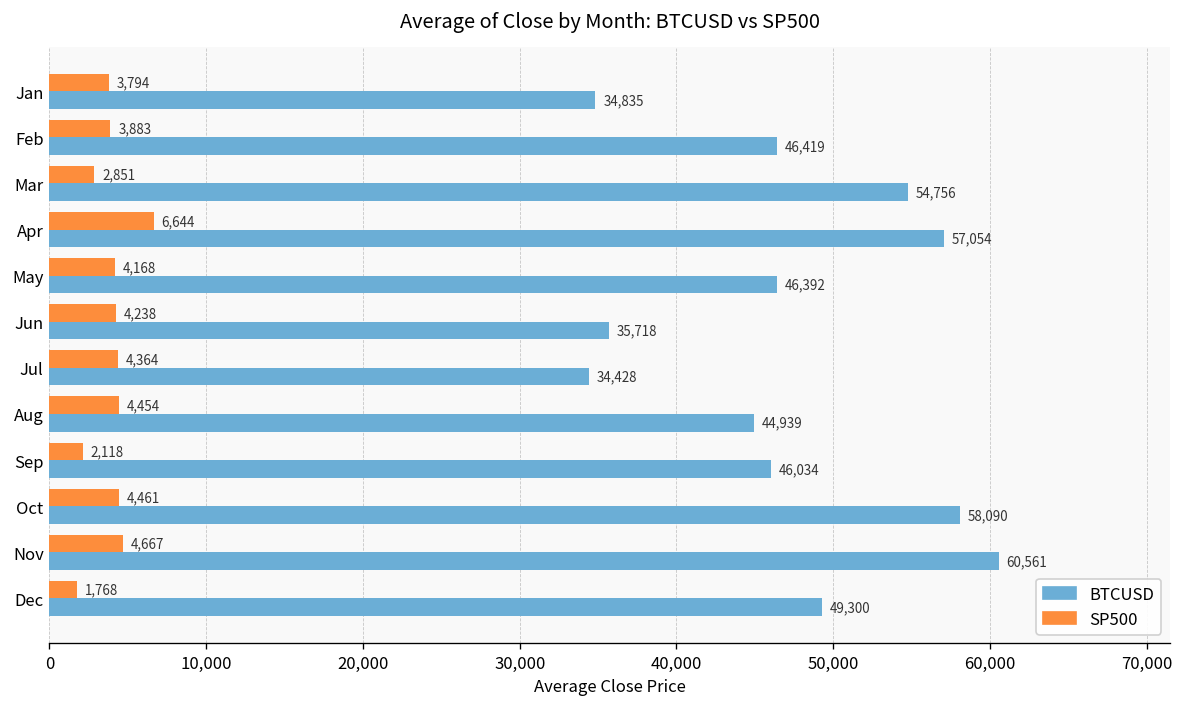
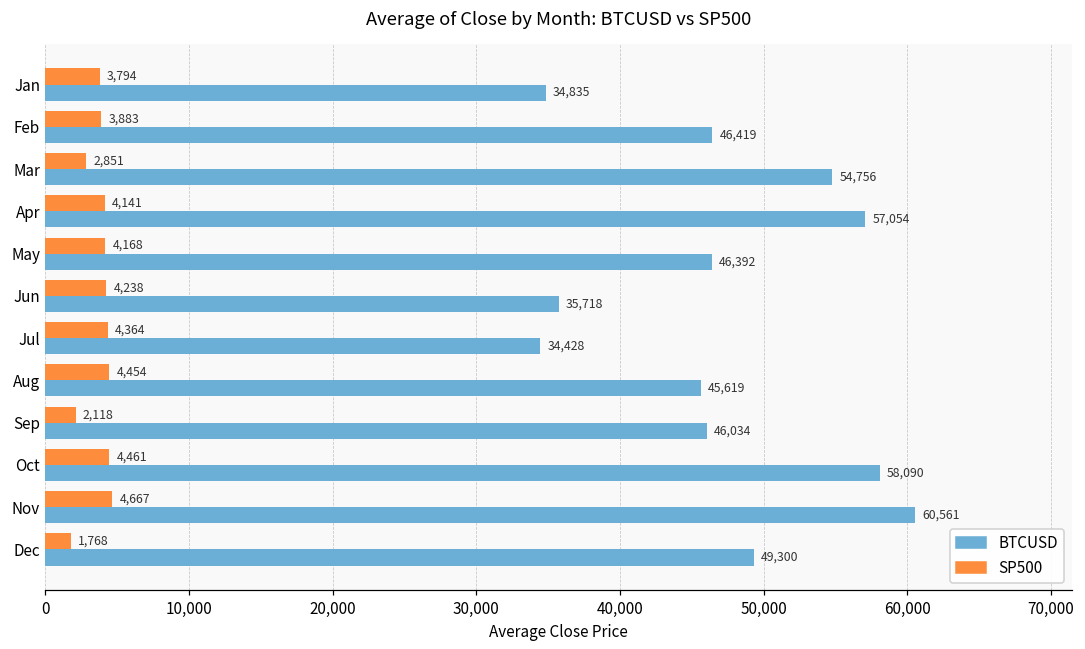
  {
    "BTCUSD": {
      "Jan": "34,835",
      "Feb": "46,419",
      "Mar": "54,756",
      "Apr": "57,054",
      "May": "46,392",
      "Jun": "35,718",
      "Jul": "34,428",
-     "Aug": "44,939",
+     "Aug": "45,619",
      "Sep": "46,034",
      "Oct": "58,090",
      "Nov": "60,561",
      "Dec": "49,300"
    },
    "SP500": {
      "Jan": "3,794",
      "Feb": "3,883",
      "Mar": "2,851",
-     "Apr": "6,644",
+     "Apr": "4,141",
      "May": "4,168",
      "Jun": "4,238",
      "Jul": "4,364",
      "Aug": "4,454",
      "Sep": "2,118",
      "Oct": "4,461",
      "Nov": "4,667",
      "Dec": "1,768"
    }
  }
